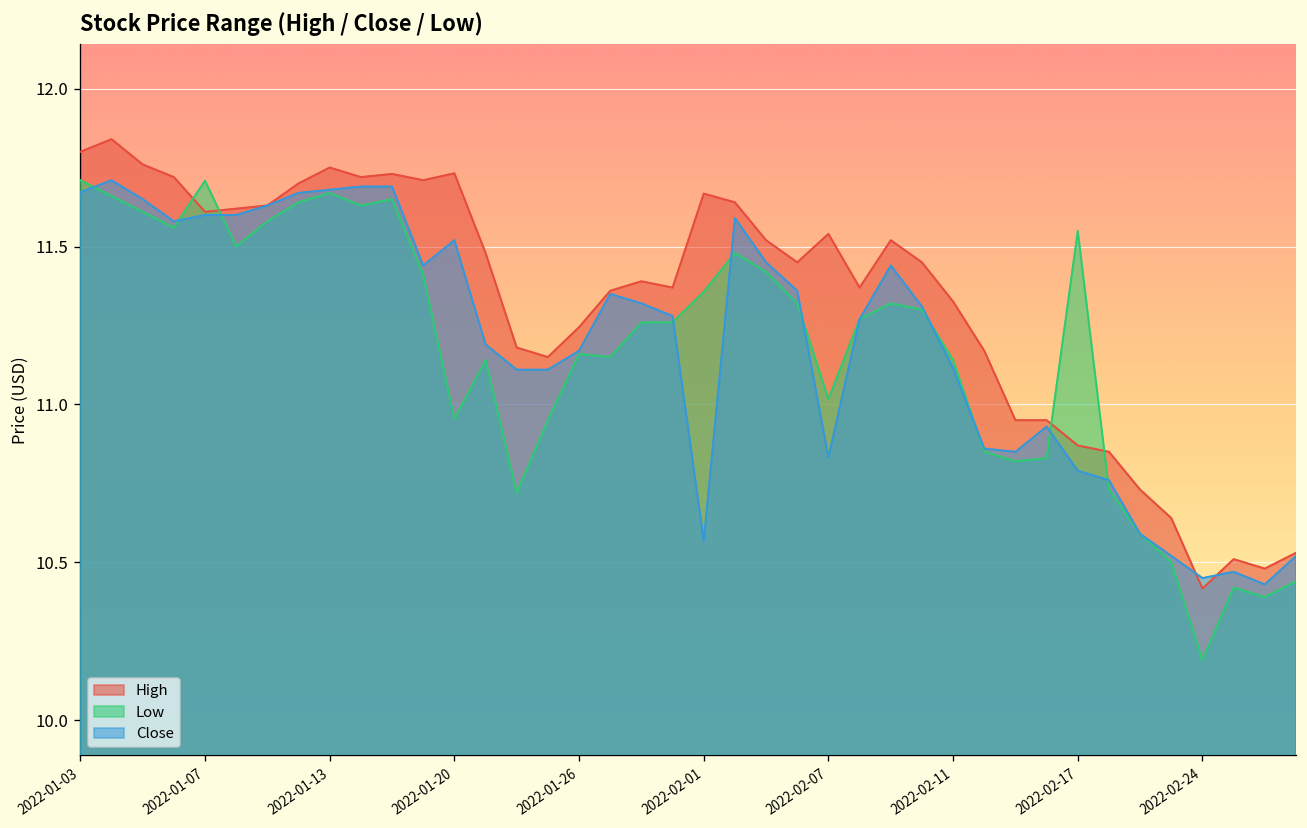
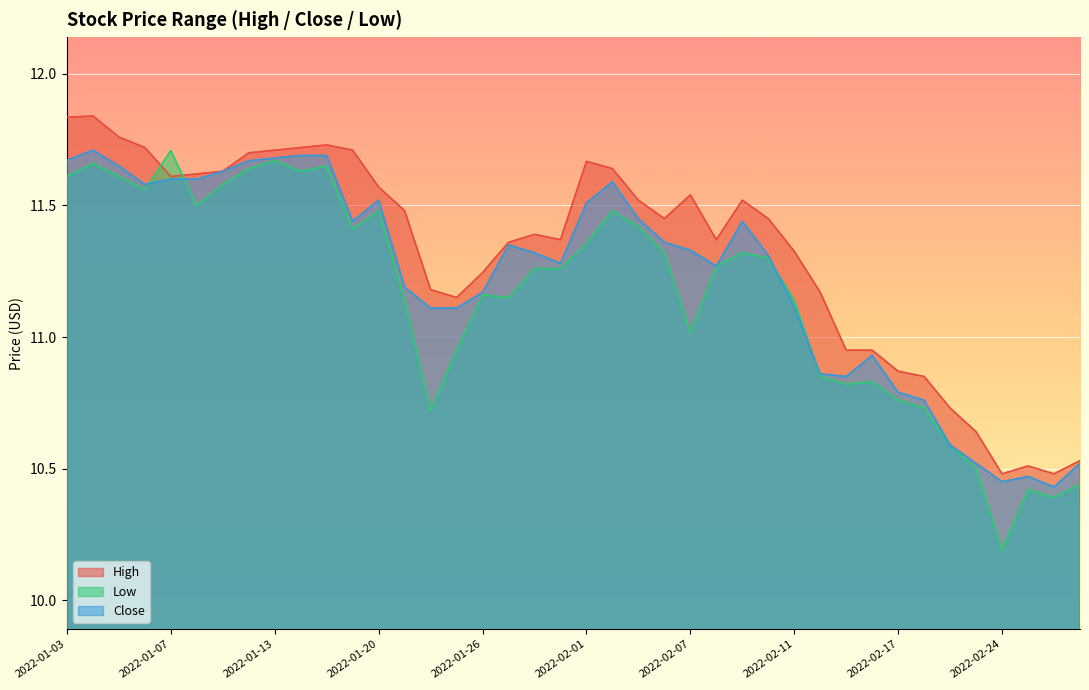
  {
    "High": {
-     "2022-01-03": 11.80,
+     "2022-01-03": 11.84,
      "2022-01-07": 11.61,
-     "2022-01-13": 11.75,
-     "2022-01-20": 11.73,
+     "2022-01-13": 11.71,
+     "2022-01-20": 11.57,
      "2022-01-26": 11.24,
      "2022-02-01": 11.67,
      "2022-02-07": 11.54,
      "2022-02-11": 11.33,
      "2022-02-17": 10.87,
-     "2022-02-24": 10.42
+     "2022-02-24": 10.48
    },
    "Low": {
-     "2022-01-03": 11.71,
+     "2022-01-03": 11.61,
      "2022-01-07": 11.71,
      "2022-01-13": 11.67,
-     "2022-01-20": 10.95,
+     "2022-01-20": 11.48,
      "2022-01-26": 11.16,
      "2022-02-01": 11.36,
      "2022-02-07": 11.02,
      "2022-02-11": 11.14,
-     "2022-02-17": 11.55,
+     "2022-02-17": 10.76,
      "2022-02-24": 10.19
    },
    "Close": {
      "2022-01-03": 11.67,
      "2022-01-07": 11.60,
      "2022-01-13": 11.68,
      "2022-01-20": 11.52,
      "2022-01-26": 11.17,
-     "2022-02-01": 10.57,
-     "2022-02-07": 10.83,
+     "2022-02-01": 11.51,
+     "2022-02-07": 11.33,
      "2022-02-11": 11.11,
      "2022-02-17": 10.79,
      "2022-02-24": 10.45
    }
  }
